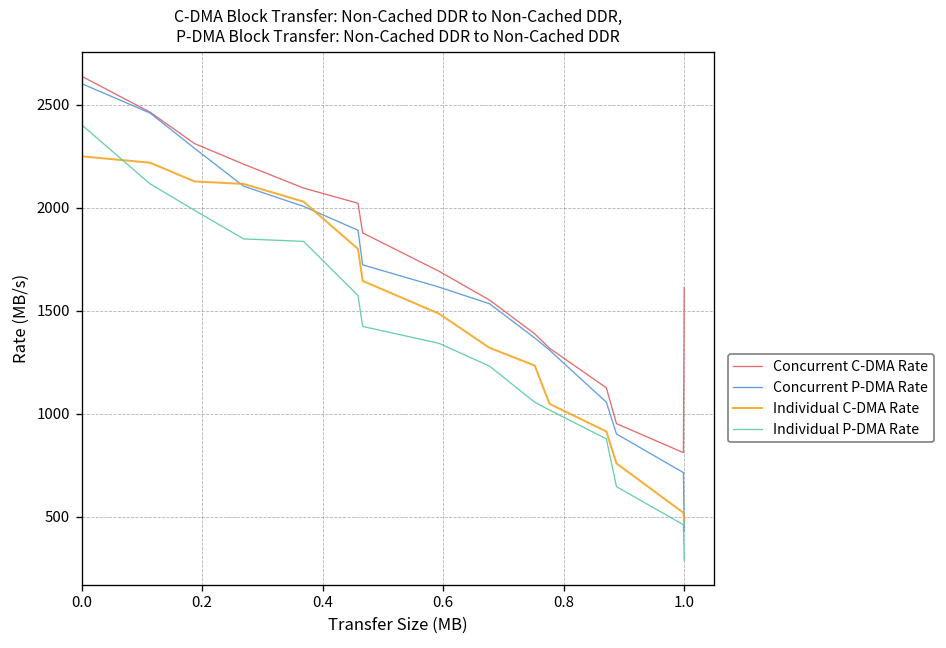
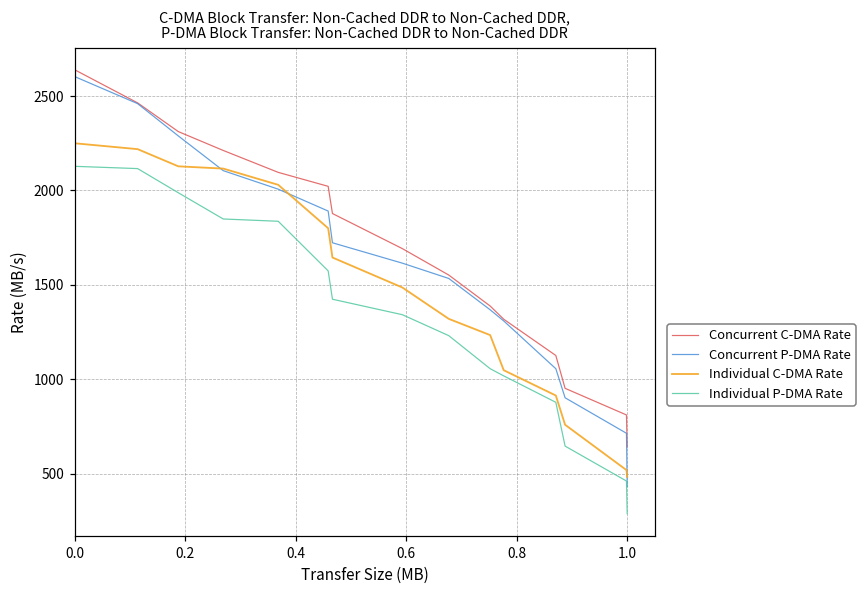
  {
    "Concurrent C-DMA Rate": {
      "0.0": 2640,
-     "1.0": 1610
+     "1.0": 640
    },
    "Concurrent P-DMA Rate": {
      "0.0": 2600,
      "1.0": 430
    },
    "Individual C-DMA Rate": {
      "0.0": 2250,
      "1.0": 480
    },
    "Individual P-DMA Rate": {
-     "0.0": 2400,
+     "0.0": 2130,
      "1.0": 290
    }
  }
